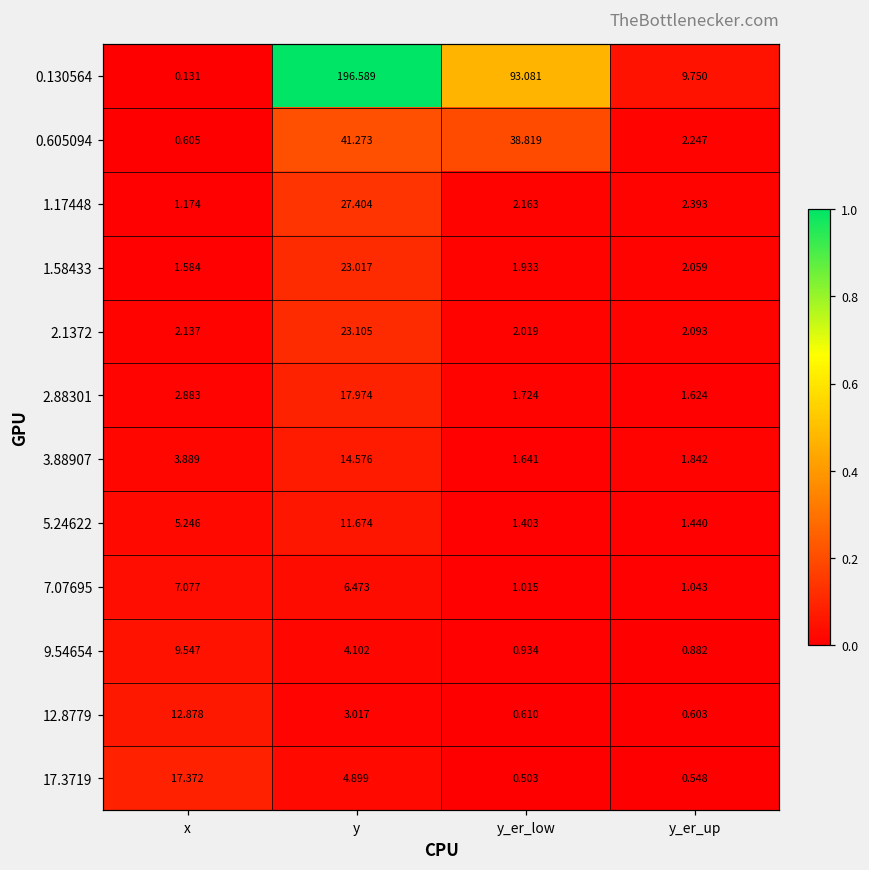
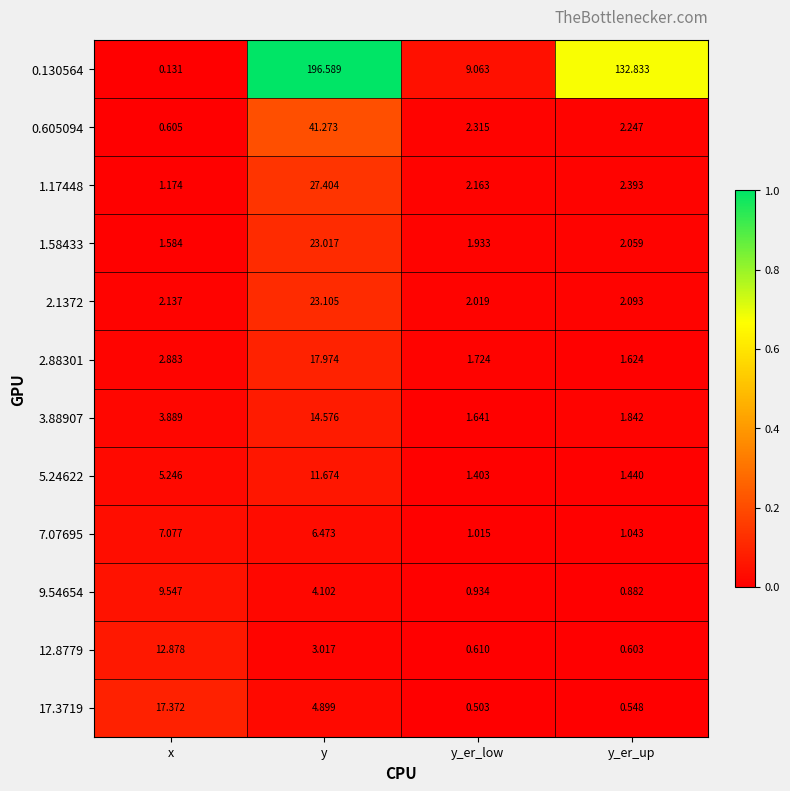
  {
    "0.130564": {
      "x": 0.131,
      "y": 196.589,
-     "y_er_low": 93.081,
-     "y_er_up": 9.750
+     "y_er_low": 9.063,
+     "y_er_up": 132.833
    },
    "0.605094": {
      "x": 0.605,
      "y": 41.273,
-     "y_er_low": 38.819,
+     "y_er_low": 2.315,
      "y_er_up": 2.247
    },
    "1.17448": {
      "x": 1.174,
      "y": 27.404,
      "y_er_low": 2.163,
      "y_er_up": 2.393
    },
    "1.58433": {
      "x": 1.584,
      "y": 23.017,
      "y_er_low": 1.933,
      "y_er_up": 2.059
    },
    "2.1372": {
      "x": 2.137,
      "y": 23.105,
      "y_er_low": 2.019,
      "y_er_up": 2.093
    },
    "2.88301": {
      "x": 2.883,
      "y": 17.974,
      "y_er_low": 1.724,
      "y_er_up": 1.624
    },
    "3.88907": {
      "x": 3.889,
      "y": 14.576,
      "y_er_low": 1.641,
      "y_er_up": 1.842
    },
    "5.24622": {
      "x": 5.246,
      "y": 11.674,
      "y_er_low": 1.403,
      "y_er_up": 1.440
    },
    "7.07695": {
      "x": 7.077,
      "y": 6.473,
      "y_er_low": 1.015,
      "y_er_up": 1.043
    },
    "9.54654": {
      "x": 9.547,
      "y": 4.102,
      "y_er_low": 0.934,
      "y_er_up": 0.882
    },
    "12.8779": {
      "x": 12.878,
      "y": 3.017,
      "y_er_low": 0.610,
      "y_er_up": 0.603
    },
    "17.3719": {
      "x": 17.372,
      "y": 4.899,
      "y_er_low": 0.503,
      "y_er_up": 0.548
    }
  }
